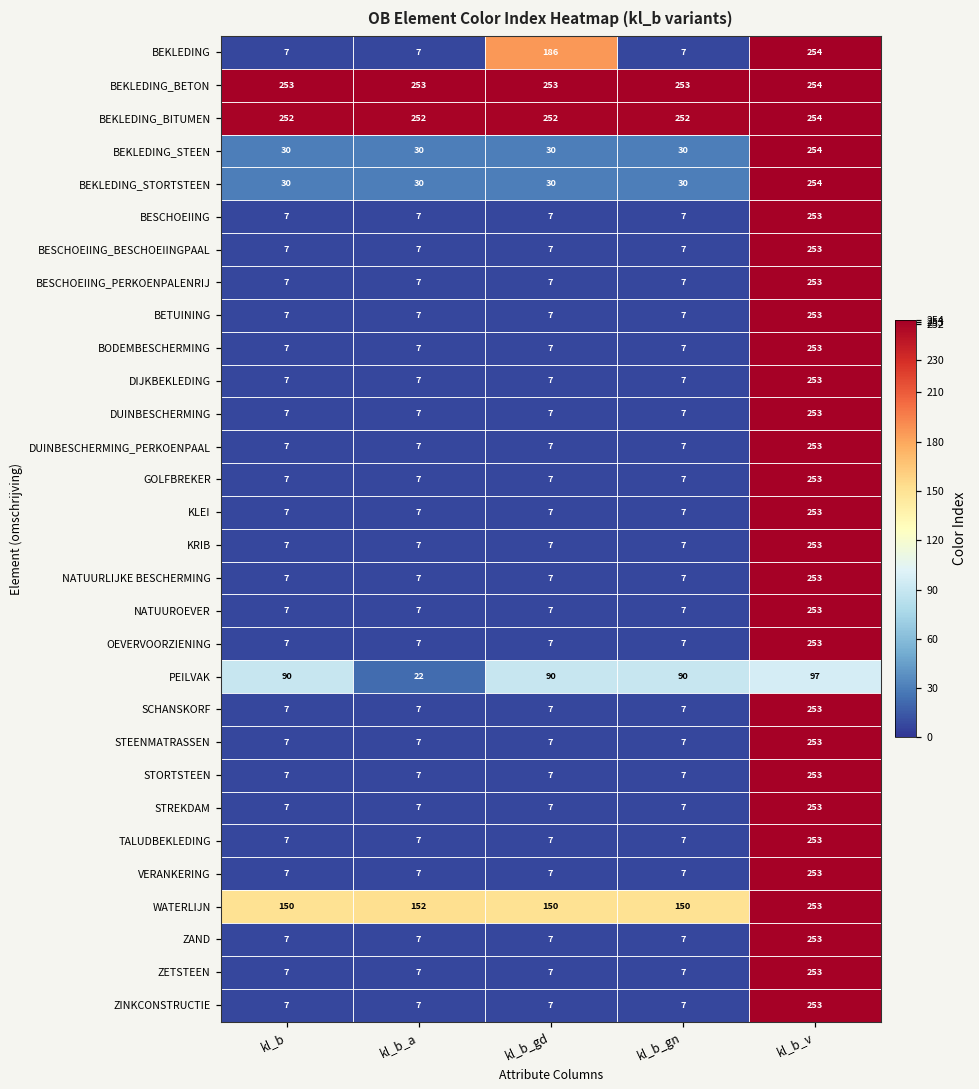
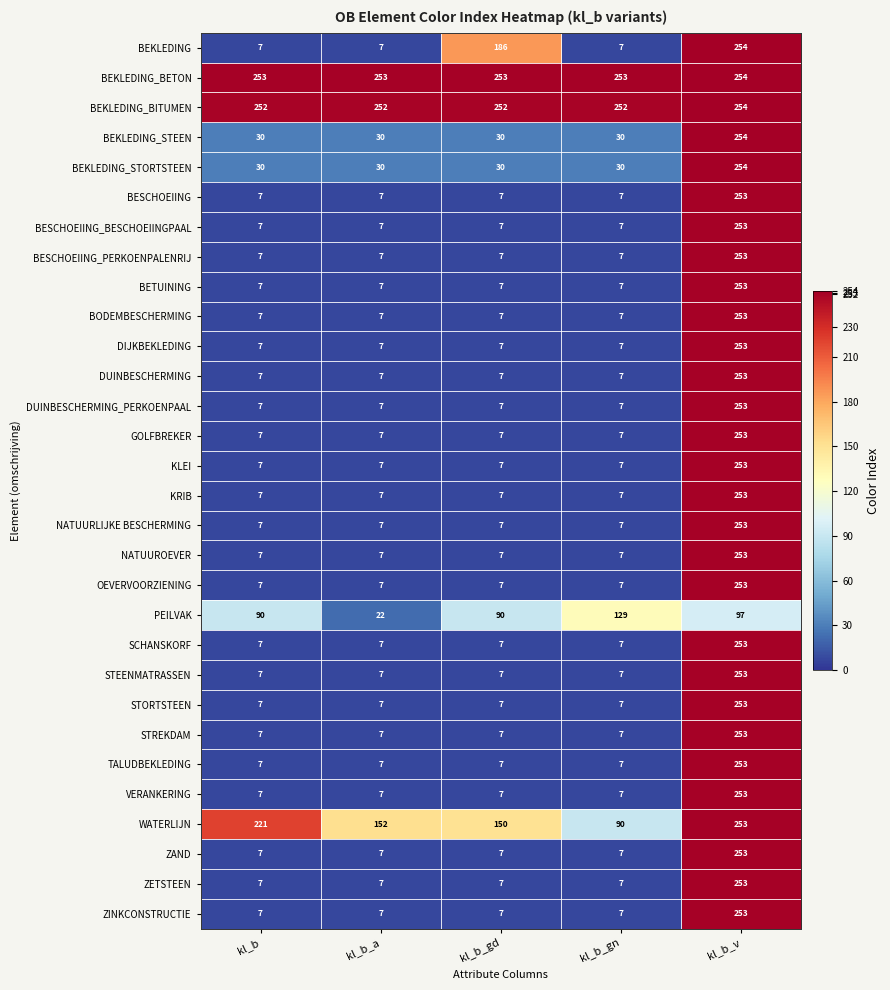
  {
    "BEKLEDING": {
      "kl_b": 7,
      "kl_b_a": 7,
      "kl_b_gd": 186,
      "kl_b_gn": 7,
      "kl_b_v": 254
    },
    "BEKLEDING_BETON": {
      "kl_b": 253,
      "kl_b_a": 253,
      "kl_b_gd": 253,
      "kl_b_gn": 253,
      "kl_b_v": 254
    },
    "BEKLEDING_BITUMEN": {
      "kl_b": 252,
      "kl_b_a": 252,
      "kl_b_gd": 252,
      "kl_b_gn": 252,
      "kl_b_v": 254
    },
    "BEKLEDING_STEEN": {
      "kl_b": 30,
      "kl_b_a": 30,
      "kl_b_gd": 30,
      "kl_b_gn": 30,
      "kl_b_v": 254
    },
    "BEKLEDING_STORTSTEEN": {
      "kl_b": 30,
      "kl_b_a": 30,
      "kl_b_gd": 30,
      "kl_b_gn": 30,
      "kl_b_v": 254
    },
    "BESCHOEIING": {
      "kl_b": 7,
      "kl_b_a": 7,
      "kl_b_gd": 7,
      "kl_b_gn": 7,
      "kl_b_v": 253
    },
    "BESCHOEIING_BESCHOEIINGPAAL": {
      "kl_b": 7,
      "kl_b_a": 7,
      "kl_b_gd": 7,
      "kl_b_gn": 7,
      "kl_b_v": 253
    },
    "BESCHOEIING_PERKOENPALENRIJ": {
      "kl_b": 7,
      "kl_b_a": 7,
      "kl_b_gd": 7,
      "kl_b_gn": 7,
      "kl_b_v": 253
    },
    "BETUINING": {
      "kl_b": 7,
      "kl_b_a": 7,
      "kl_b_gd": 7,
      "kl_b_gn": 7,
      "kl_b_v": 253
    },
    "BODEMBESCHERMING": {
      "kl_b": 7,
      "kl_b_a": 7,
      "kl_b_gd": 7,
      "kl_b_gn": 7,
      "kl_b_v": 253
    },
    "DIJKBEKLEDING": {
      "kl_b": 7,
      "kl_b_a": 7,
      "kl_b_gd": 7,
      "kl_b_gn": 7,
      "kl_b_v": 253
    },
    "DUINBESCHERMING": {
      "kl_b": 7,
      "kl_b_a": 7,
      "kl_b_gd": 7,
      "kl_b_gn": 7,
      "kl_b_v": 253
    },
    "DUINBESCHERMING_PERKOENPAAL": {
      "kl_b": 7,
      "kl_b_a": 7,
      "kl_b_gd": 7,
      "kl_b_gn": 7,
      "kl_b_v": 253
    },
    "GOLFBREKER": {
      "kl_b": 7,
      "kl_b_a": 7,
      "kl_b_gd": 7,
      "kl_b_gn": 7,
      "kl_b_v": 253
    },
    "KLEI": {
      "kl_b": 7,
      "kl_b_a": 7,
      "kl_b_gd": 7,
      "kl_b_gn": 7,
      "kl_b_v": 253
    },
    "KRIB": {
      "kl_b": 7,
      "kl_b_a": 7,
      "kl_b_gd": 7,
      "kl_b_gn": 7,
      "kl_b_v": 253
    },
    "NATUURLIJKE BESCHERMING": {
      "kl_b": 7,
      "kl_b_a": 7,
      "kl_b_gd": 7,
      "kl_b_gn": 7,
      "kl_b_v": 253
    },
    "NATUUROEVER": {
      "kl_b": 7,
      "kl_b_a": 7,
      "kl_b_gd": 7,
      "kl_b_gn": 7,
      "kl_b_v": 253
    },
    "OEVERVOORZIENING": {
      "kl_b": 7,
      "kl_b_a": 7,
      "kl_b_gd": 7,
      "kl_b_gn": 7,
      "kl_b_v": 253
    },
    "PEILVAK": {
      "kl_b": 90,
      "kl_b_a": 22,
      "kl_b_gd": 90,
-     "kl_b_gn": 90,
+     "kl_b_gn": 129,
      "kl_b_v": 97
    },
    "SCHANSKORF": {
      "kl_b": 7,
      "kl_b_a": 7,
      "kl_b_gd": 7,
      "kl_b_gn": 7,
      "kl_b_v": 253
    },
    "STEENMATRASSEN": {
      "kl_b": 7,
      "kl_b_a": 7,
      "kl_b_gd": 7,
      "kl_b_gn": 7,
      "kl_b_v": 253
    },
    "STORTSTEEN": {
      "kl_b": 7,
      "kl_b_a": 7,
      "kl_b_gd": 7,
      "kl_b_gn": 7,
      "kl_b_v": 253
    },
    "STREKDAM": {
      "kl_b": 7,
      "kl_b_a": 7,
      "kl_b_gd": 7,
      "kl_b_gn": 7,
      "kl_b_v": 253
    },
    "TALUDBEKLEDING": {
      "kl_b": 7,
      "kl_b_a": 7,
      "kl_b_gd": 7,
      "kl_b_gn": 7,
      "kl_b_v": 253
    },
    "VERANKERING": {
      "kl_b": 7,
      "kl_b_a": 7,
      "kl_b_gd": 7,
      "kl_b_gn": 7,
      "kl_b_v": 253
    },
    "WATERLIJN": {
-     "kl_b": 150,
+     "kl_b": 221,
      "kl_b_a": 152,
      "kl_b_gd": 150,
-     "kl_b_gn": 150,
+     "kl_b_gn": 90,
      "kl_b_v": 253
    },
    "ZAND": {
      "kl_b": 7,
      "kl_b_a": 7,
      "kl_b_gd": 7,
      "kl_b_gn": 7,
      "kl_b_v": 253
    },
    "ZETSTEEN": {
      "kl_b": 7,
      "kl_b_a": 7,
      "kl_b_gd": 7,
      "kl_b_gn": 7,
      "kl_b_v": 253
    },
    "ZINKCONSTRUCTIE": {
      "kl_b": 7,
      "kl_b_a": 7,
      "kl_b_gd": 7,
      "kl_b_gn": 7,
      "kl_b_v": 253
    }
  }
